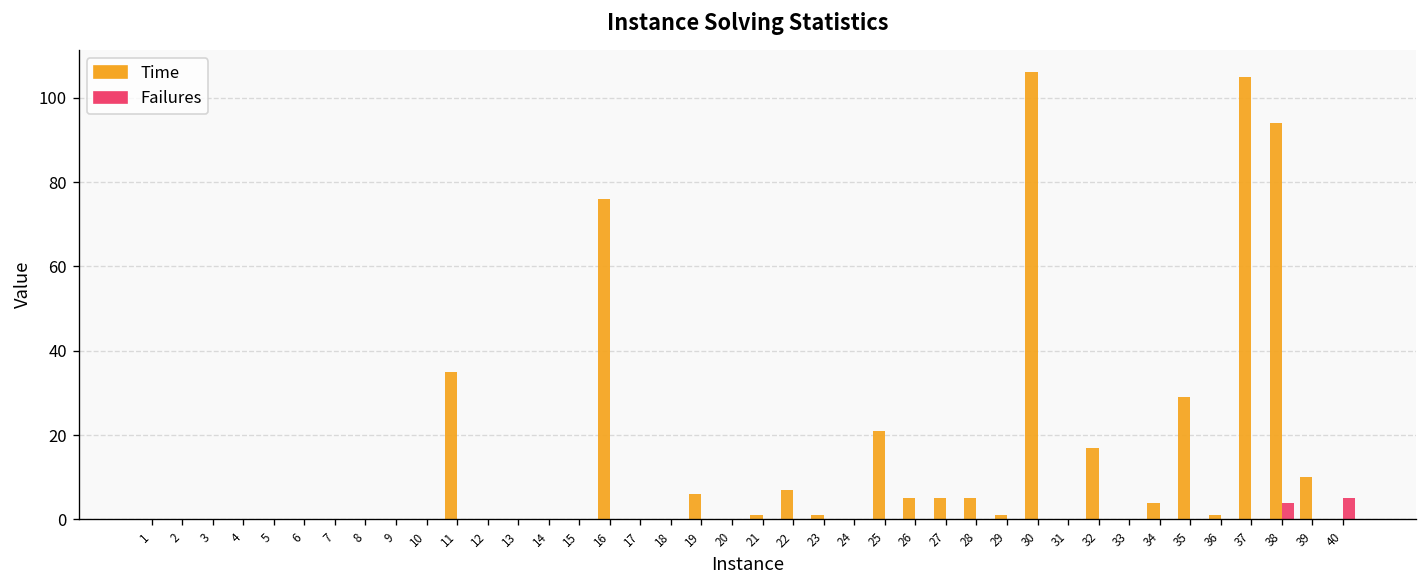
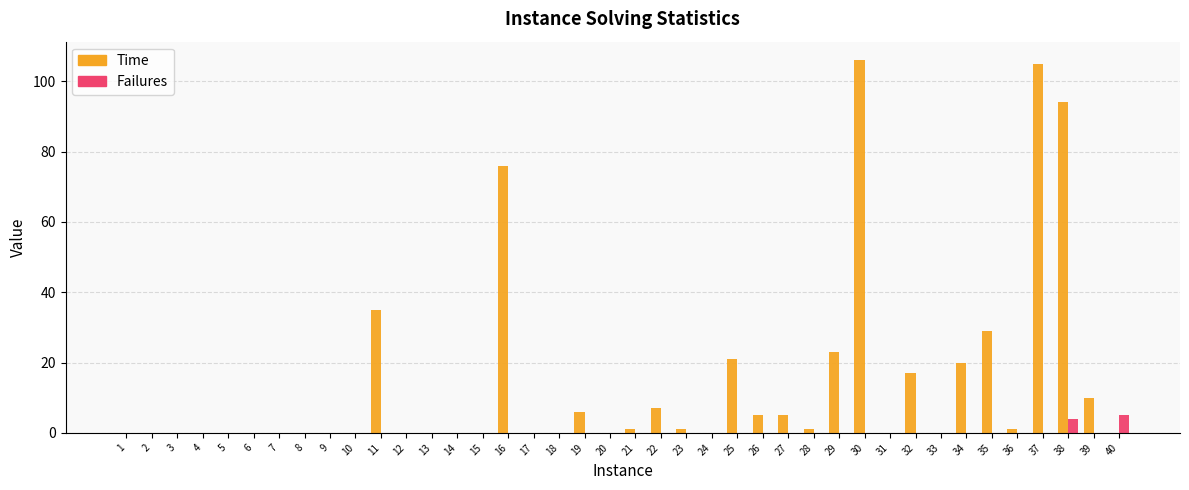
  {
    "Time": {
      "1": 0,
      "2": 0,
      "3": 0,
      "4": 0,
      "5": 0,
      "6": 0,
      "7": 0,
      "8": 0,
      "9": 0,
      "10": 0,
      "11": 35,
      "12": 0,
      "13": 0,
      "14": 0,
      "15": 0,
      "16": 76,
      "17": 0,
      "18": 0,
      "19": 6,
      "20": 0,
      "21": 1,
      "22": 7,
      "23": 1,
      "24": 0,
      "25": 21,
      "26": 5,
      "27": 5,
-     "28": 5,
-     "29": 1,
+     "28": 1,
+     "29": 23,
      "30": 106,
      "31": 0,
      "32": 17,
      "33": 0,
-     "34": 4,
+     "34": 20,
      "35": 29,
      "36": 1,
      "37": 105,
      "38": 94,
      "39": 10,
      "40": 0
    },
    "Failures": {
      "1": 0,
      "2": 0,
      "3": 0,
      "4": 0,
      "5": 0,
      "6": 0,
      "7": 0,
      "8": 0,
      "9": 0,
      "10": 0,
      "11": 0,
      "12": 0,
      "13": 0,
      "14": 0,
      "15": 0,
      "16": 0,
      "17": 0,
      "18": 0,
      "19": 0,
      "20": 0,
      "21": 0,
      "22": 0,
      "23": 0,
      "24": 0,
      "25": 0,
      "26": 0,
      "27": 0,
      "28": 0,
      "29": 0,
      "30": 0,
      "31": 0,
      "32": 0,
      "33": 0,
      "34": 0,
      "35": 0,
      "36": 0,
      "37": 0,
      "38": 4,
      "39": 0,
      "40": 5
    }
  }
